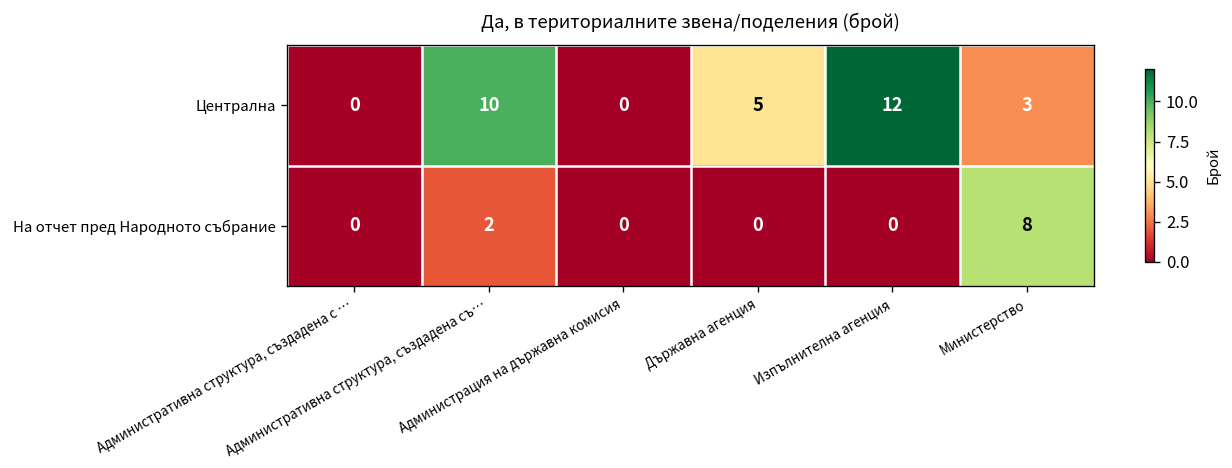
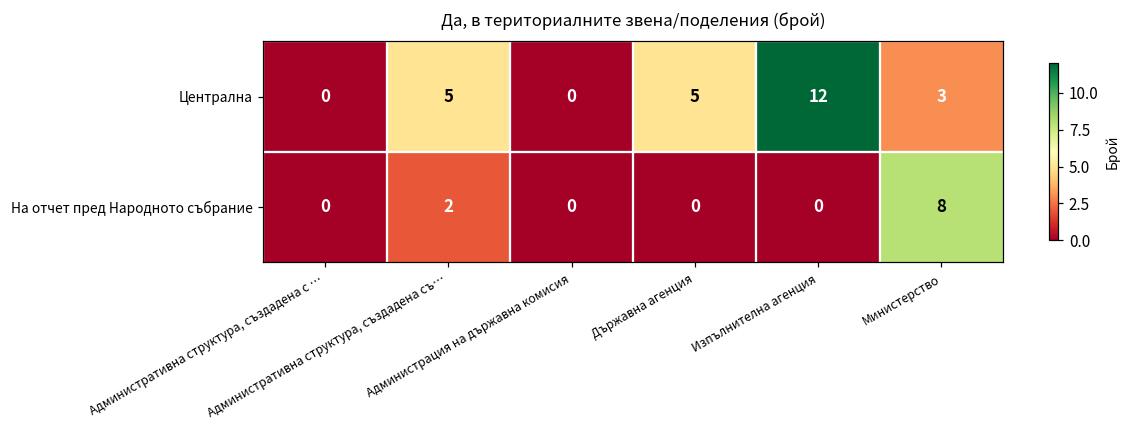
  {
    "Централна": {
      "Административна структура, създадена с …": 0,
-     "Административна структура, създадена съ…": 10,
+     "Административна структура, създадена съ…": 5,
      "Администрация на държавна комисия": 0,
      "Държавна агенция": 5,
      "Изпълнителна агенция": 12,
      "Министерство": 3
    },
    "На отчет пред Народното събрание": {
      "Административна структура, създадена с …": 0,
      "Административна структура, създадена съ…": 2,
      "Администрация на държавна комисия": 0,
      "Държавна агенция": 0,
      "Изпълнителна агенция": 0,
      "Министерство": 8
    }
  }
